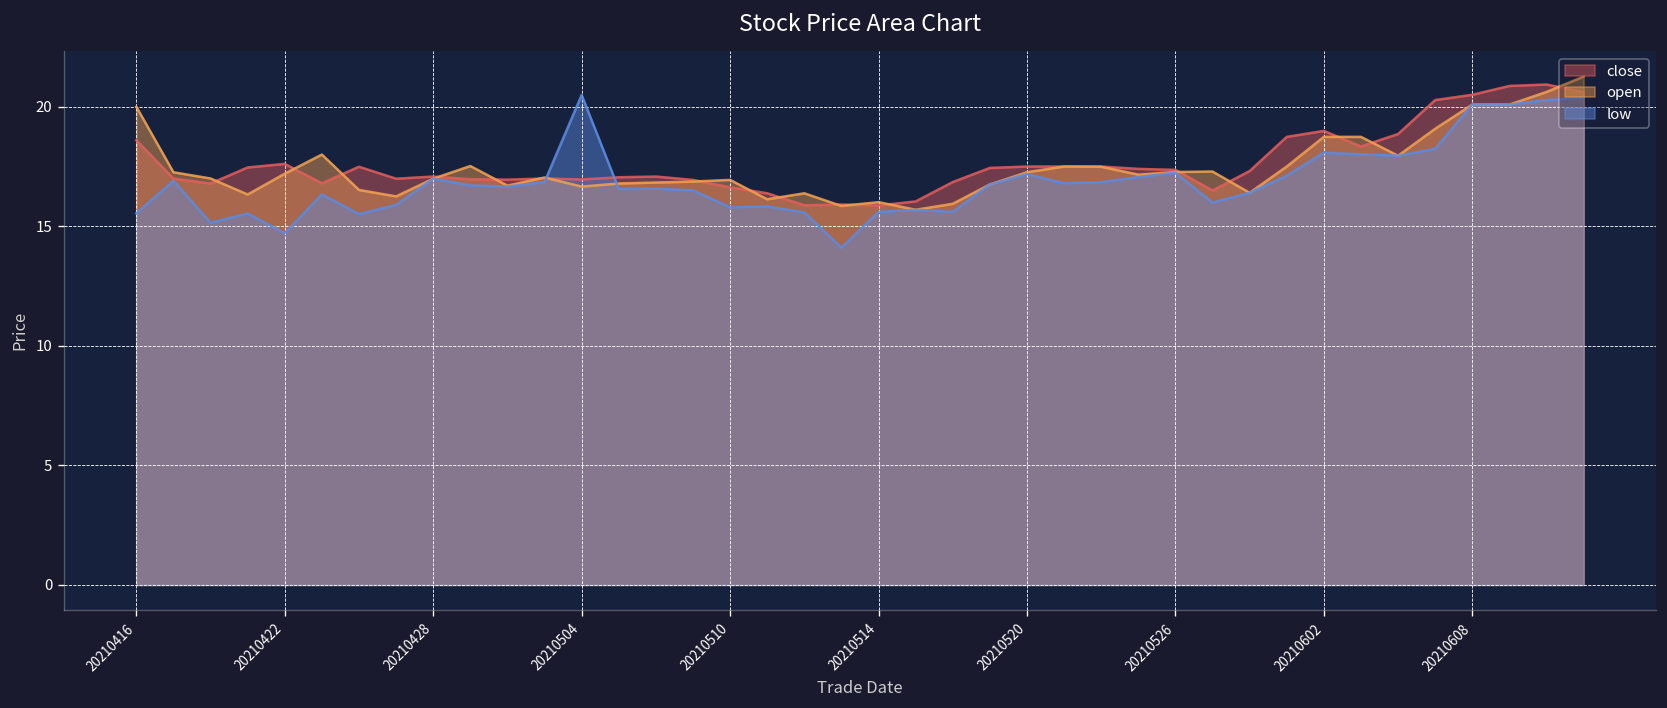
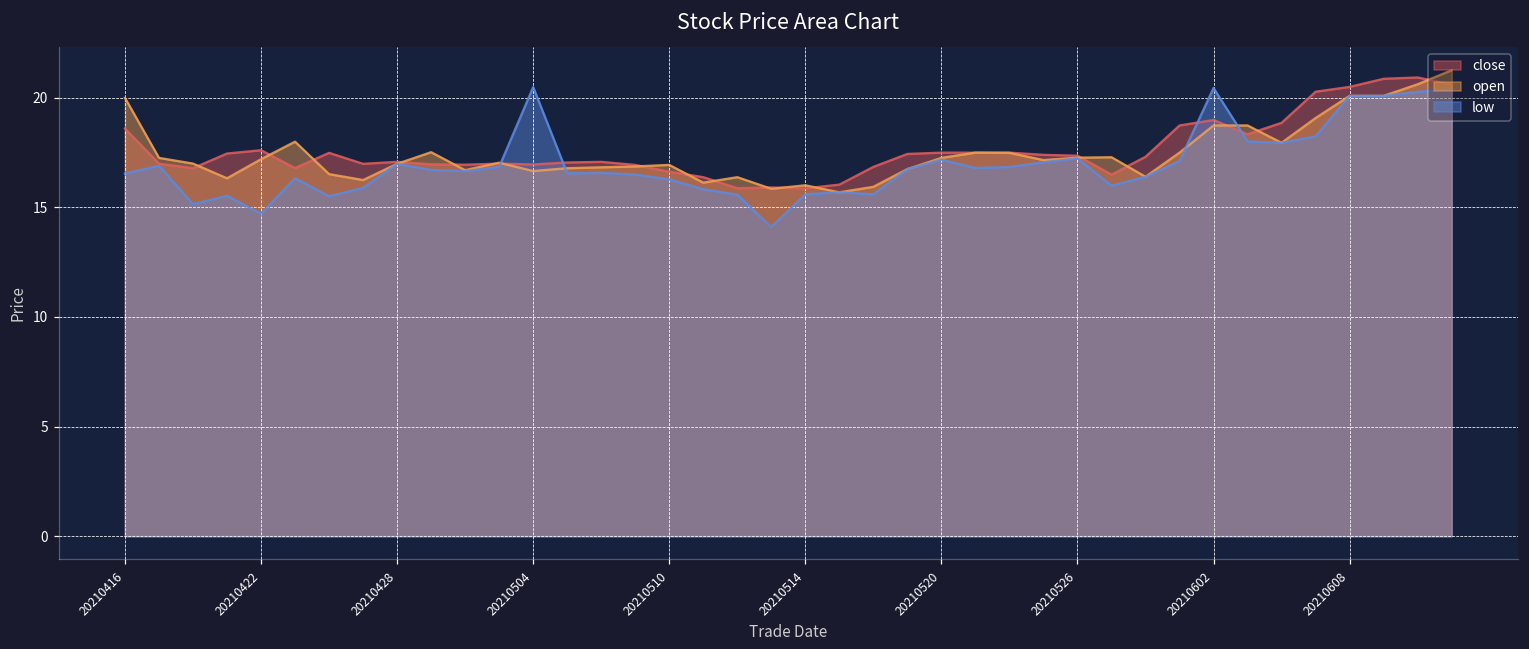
  {
    "low": {
-     "20210416": 15.5,
+     "20210416": 16.6,
      "20210422": 14.7,
      "20210504": 20.5,
-     "20210510": 15.8,
+     "20210510": 16.3,
      "20210514": 15.6,
-     "20210602": 18.1
+     "20210602": 20.5
    }
  }
